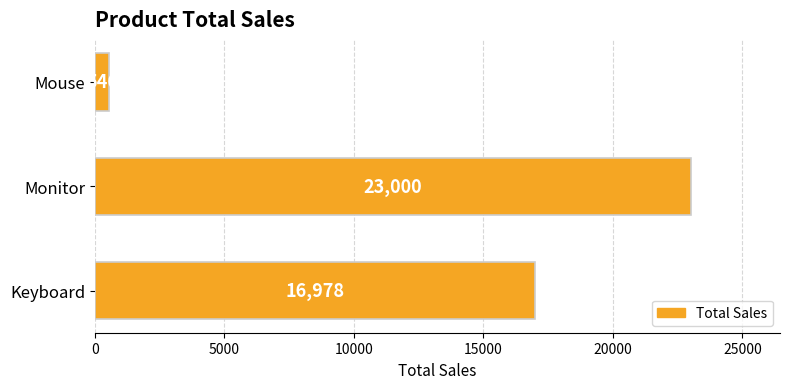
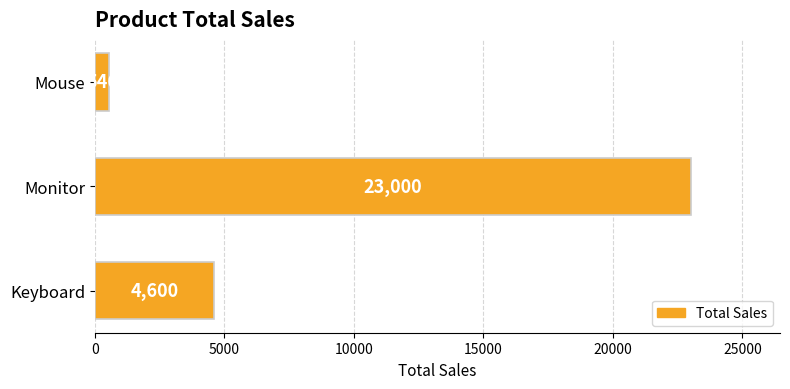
  {
    "Monitor": "23,000",
-   "Keyboard": "16,978"
+   "Keyboard": "4,600"
  }
